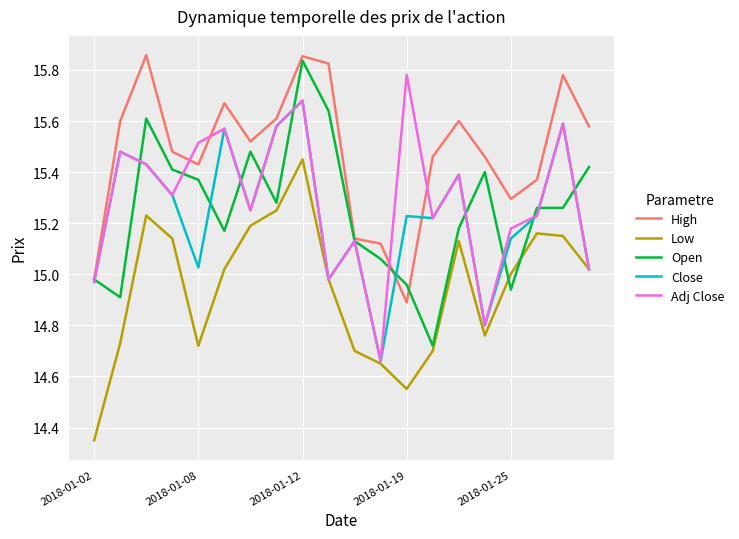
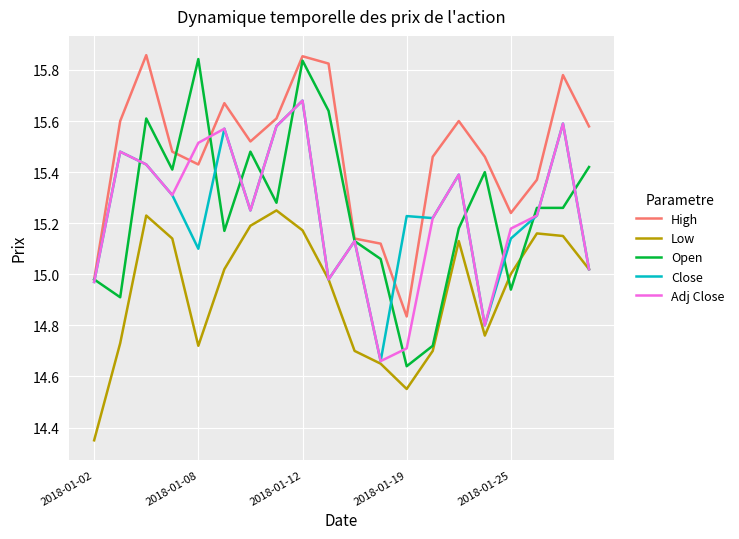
  {
    "High": {
      "2018-01-08": 15.43,
      "2018-01-12": 15.85,
-     "2018-01-19": 14.89,
-     "2018-01-25": 15.29
+     "2018-01-19": 14.83,
+     "2018-01-25": 15.24
    },
    "Low": {
      "2018-01-02": 14.35,
      "2018-01-08": 14.72,
-     "2018-01-12": 15.45,
+     "2018-01-12": 15.17,
      "2018-01-19": 14.55,
      "2018-01-25": 15.00
    },
    "Open": {
-     "2018-01-08": 15.37,
+     "2018-01-08": 15.84,
      "2018-01-12": 15.84,
-     "2018-01-19": 14.96,
+     "2018-01-19": 14.64,
      "2018-01-25": 14.94
    },
    "Close": {
-     "2018-01-08": 15.03,
+     "2018-01-08": 15.10,
      "2018-01-19": 15.23,
      "2018-01-25": 15.14
    },
    "Adj Close": {
      "2018-01-08": 15.51,
-     "2018-01-19": 15.78,
+     "2018-01-19": 14.71,
      "2018-01-25": 15.18
    }
  }
